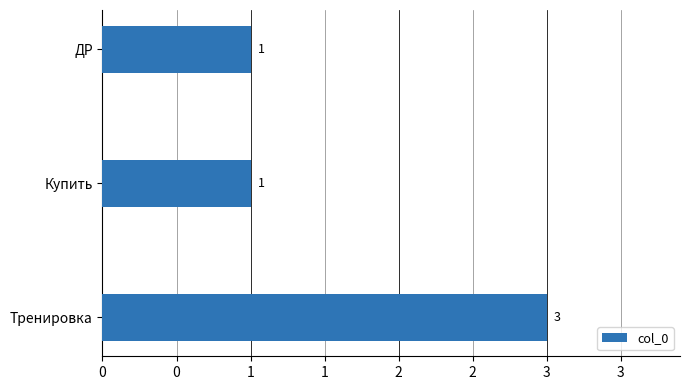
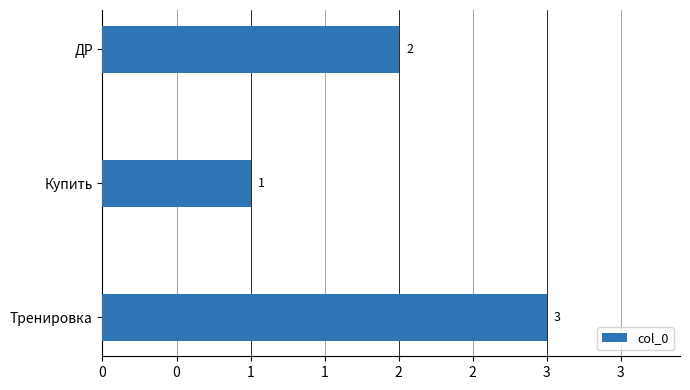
  {
-   "ДР": 1,
+   "ДР": 2,
    "Купить": 1,
    "Тренировка": 3
  }
